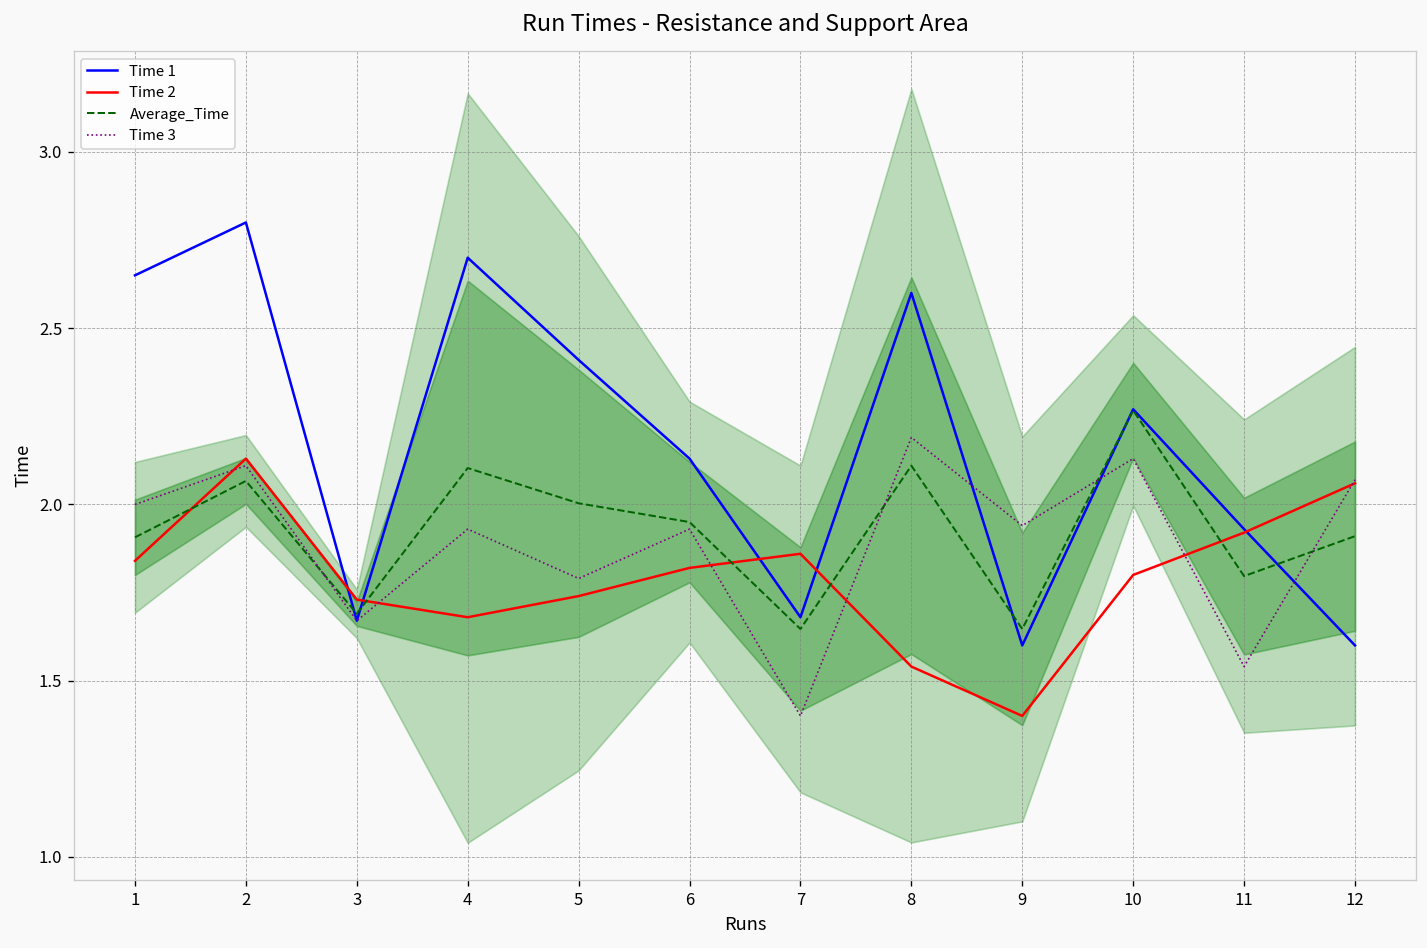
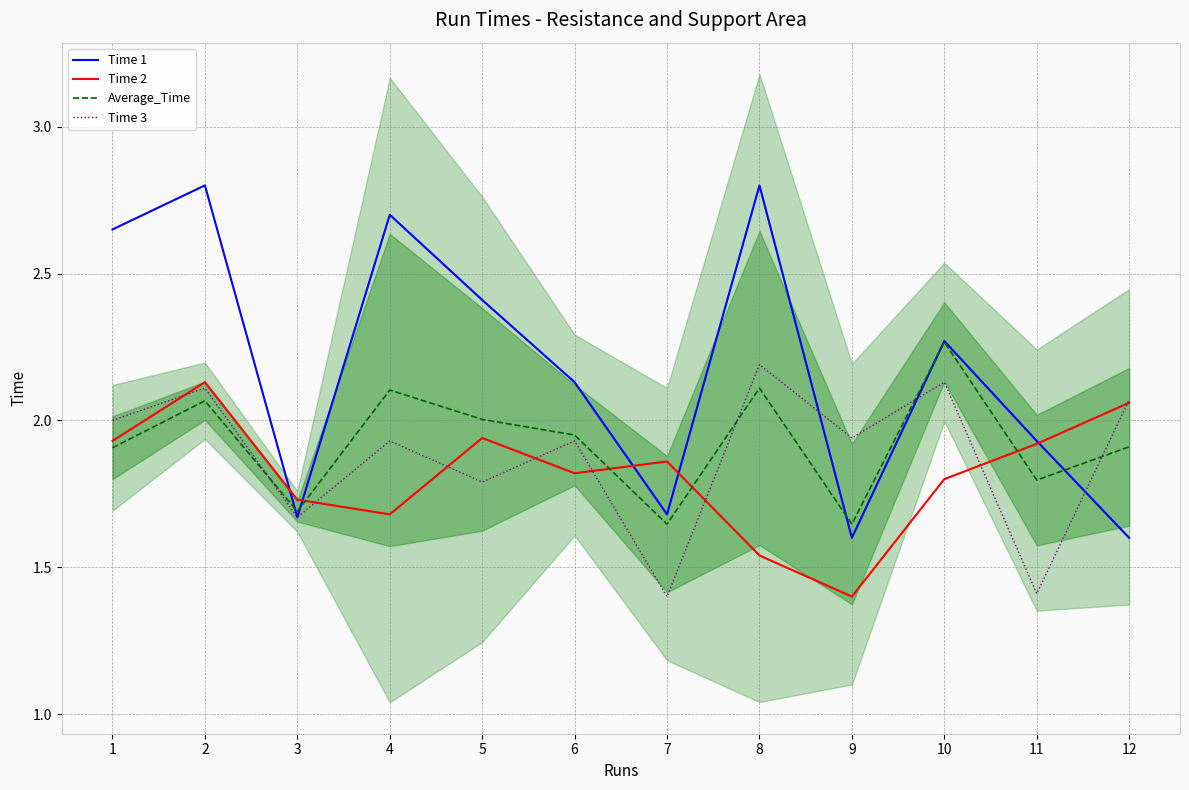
  {
    "Time 1": {
      "1": 2.65,
      "2": 2.8,
      "4": 2.7,
      "5": 2.41,
      "6": 2.13,
      "7": 1.68,
-     "8": 2.6,
+     "8": 2.8,
      "9": 1.6,
      "11": 1.93,
      "12": 1.6
    },
    "Time 2": {
-     "1": 1.84,
+     "1": 1.93,
      "4": 1.68,
-     "5": 1.74,
+     "5": 1.94,
      "6": 1.82,
      "7": 1.86,
      "8": 1.54,
      "9": 1.40,
      "10": 1.80,
      "11": 1.92,
      "12": 2.06
    },
    "Time 3": {
      "1": 2.00,
      "2": 2.11,
      "4": 1.93,
      "5": 1.79,
      "6": 1.93,
      "7": 1.40,
      "8": 2.19,
      "9": 1.94,
      "10": 2.13,
-     "11": 1.54,
+     "11": 1.41,
      "12": 2.07
    }
  }
